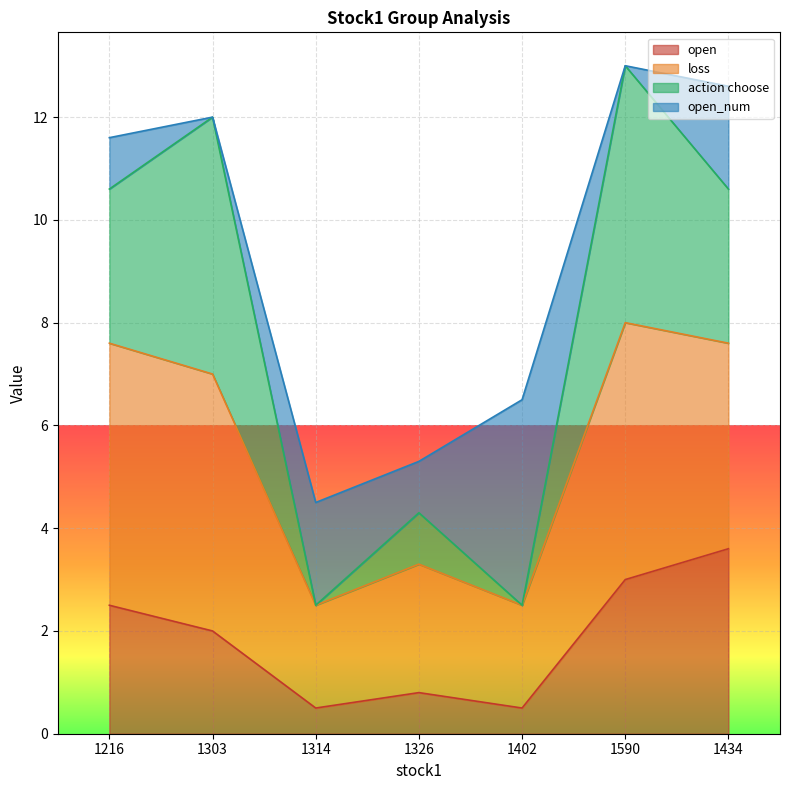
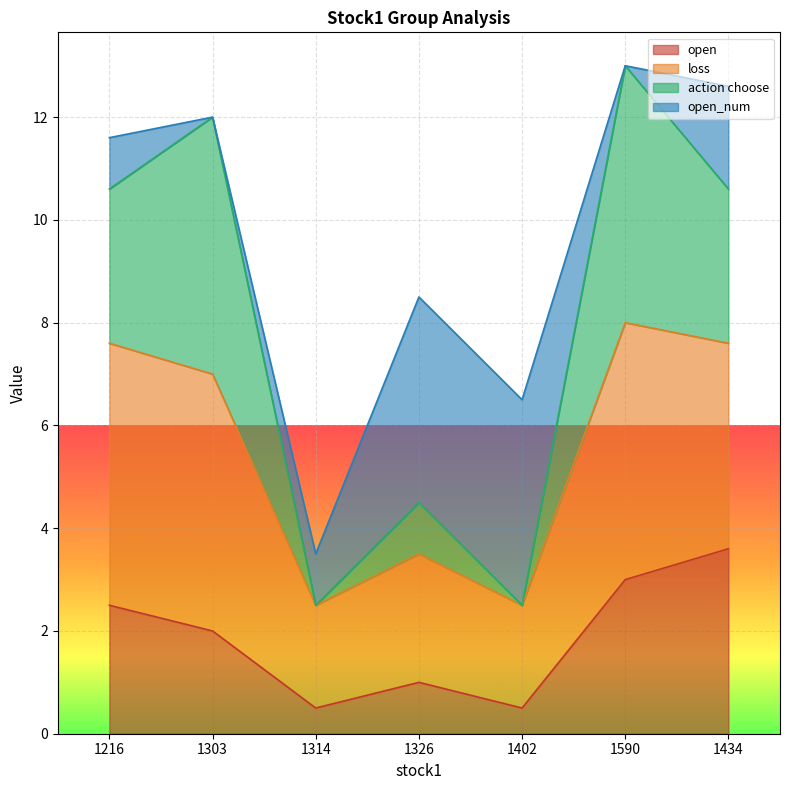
  {
    "open": {
      "1216": 2.5,
      "1303": 2.0,
      "1314": 0.5,
-     "1326": 0.8,
+     "1326": 1.0,
      "1402": 0.5,
      "1590": 3.0,
      "1434": 3.6
    },
    "loss": {
      "1216": 5.1,
      "1303": 5.0,
      "1326": 2.5,
      "1590": 5.0,
      "1434": 4.0
    },
    "action choose": {
      "1216": 3.0,
      "1326": 1.0,
      "1434": 3.0
    },
    "open_num": {
      "1216": 1,
-     "1314": 2,
-     "1326": 1,
+     "1314": 1,
+     "1326": 4,
      "1402": 4
    }
  }
